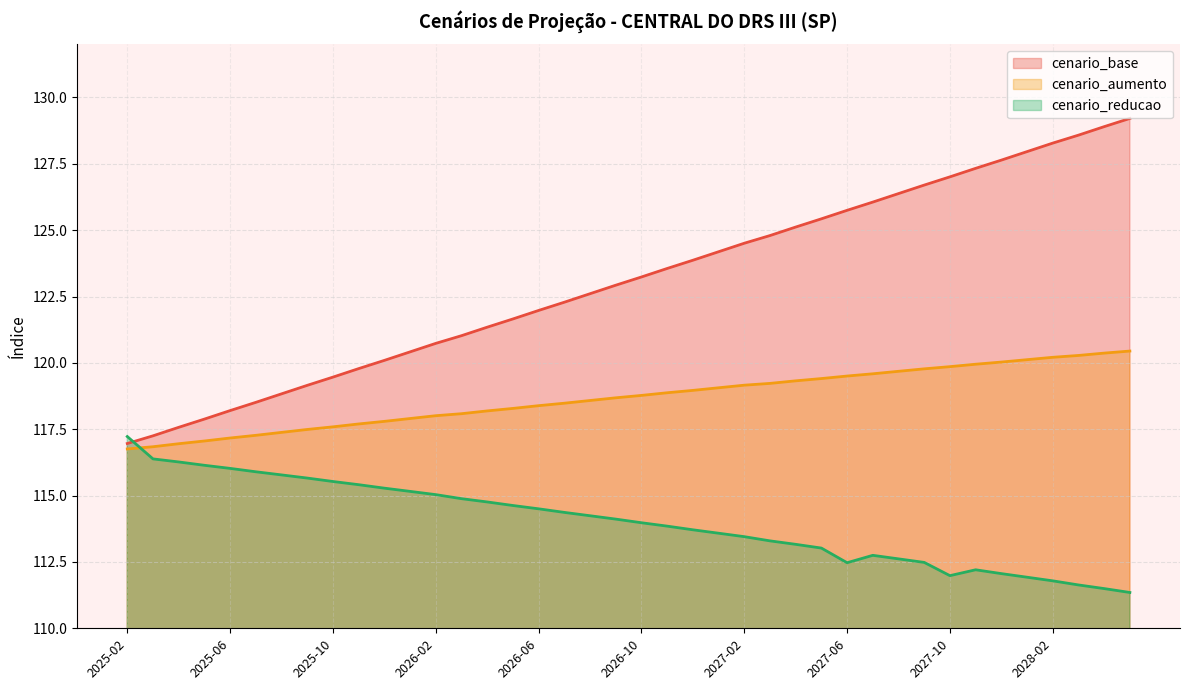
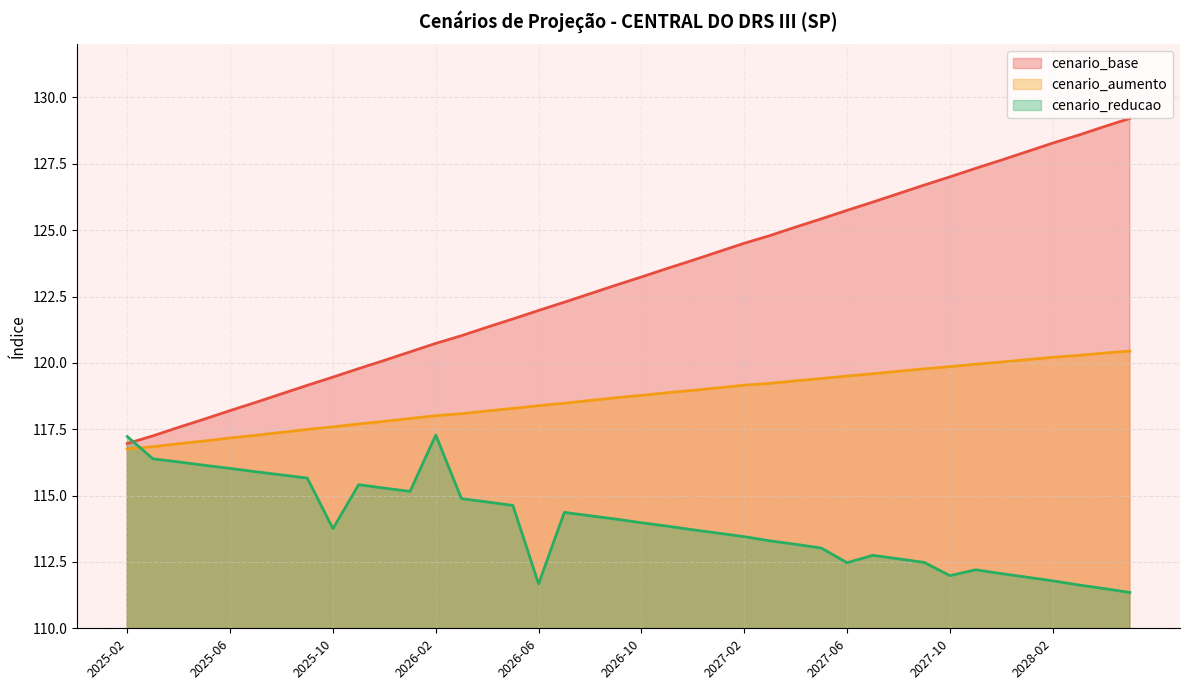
  {
    "cenario_reducao": {
      "2025-02": 117.2,
      "2025-06": 116.0,
-     "2025-10": 115.5,
-     "2026-02": 115.0,
-     "2026-06": 114.5,
+     "2025-10": 113.8,
+     "2026-02": 117.3,
+     "2026-06": 111.7,
      "2026-10": 114.0,
      "2027-02": 113.5,
      "2027-06": 112.5,
      "2027-10": 112.0,
      "2028-02": 111.8
    }
  }
